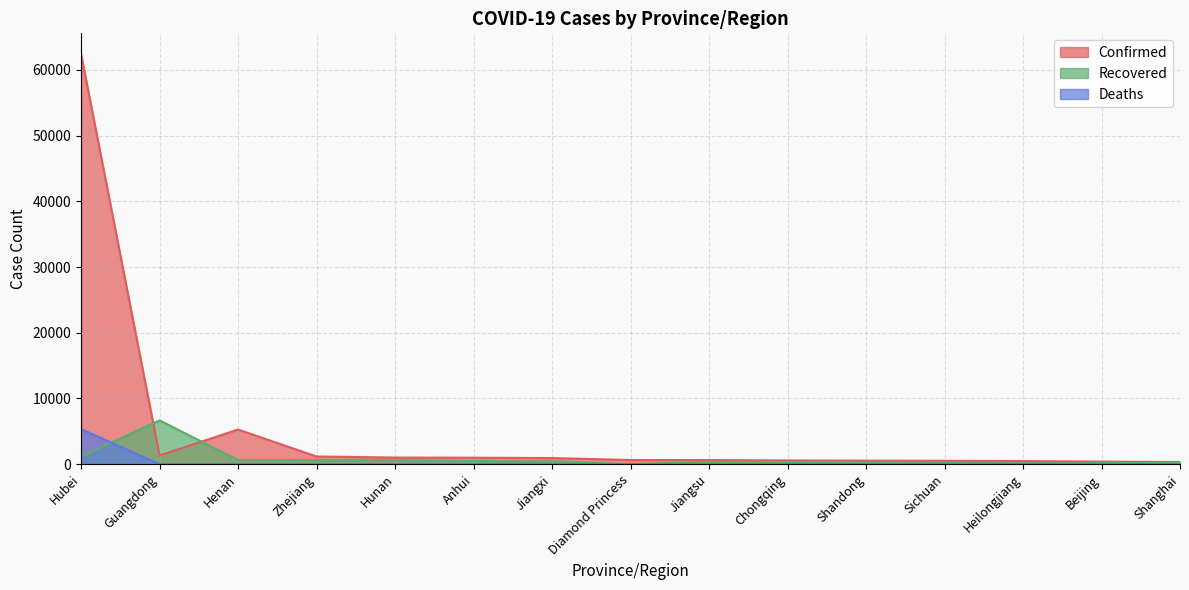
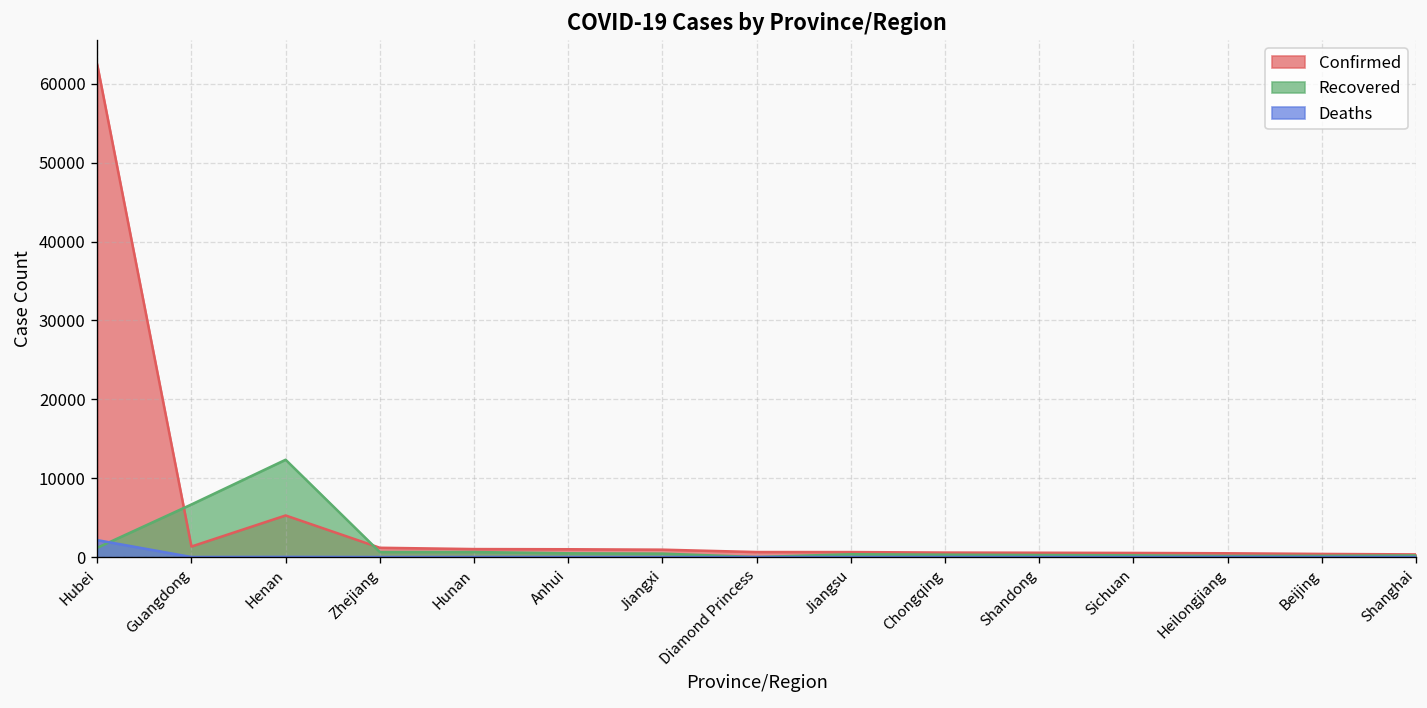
  {
    "Confirmed": {
      "Hubei": 62000,
      "Guangdong": 1000,
      "Henan": 5000,
      "Zhejiang": 1000,
      "Anhui": 1000,
      "Jiangxi": 1000,
      "Diamond Princess": 1000
    },
    "Recovered": {
      "Hubei": 1000,
      "Guangdong": 7000,
-     "Henan": 1000,
+     "Henan": 12000,
      "Zhejiang": 1000,
      "Anhui": 0,
      "Jiangxi": 0
    },
    "Deaths": {
-     "Hubei": 5000,
+     "Hubei": 2000,
      "Guangdong": 0,
      "Henan": 0,
      "Zhejiang": 0,
      "Hunan": 0,
      "Anhui": 0,
      "Jiangxi": 0
    }
  }
